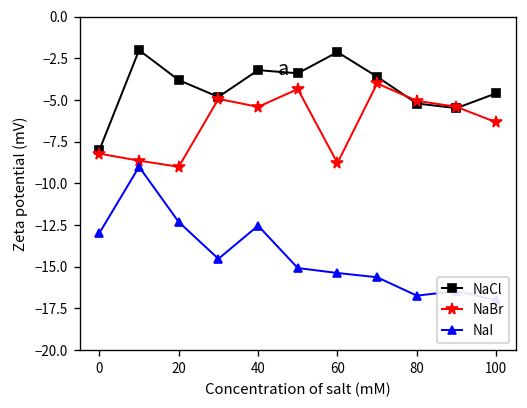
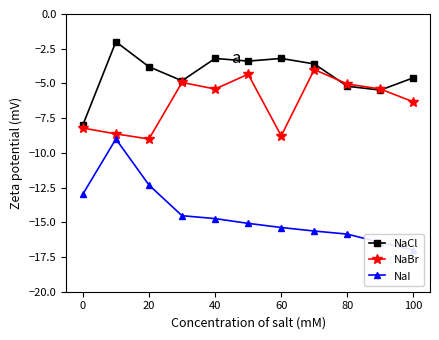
  {
    "NaCl": {
      "0": -8.0,
      "20": -3.8,
      "40": -3.2,
-     "60": -2.1,
+     "60": -3.2,
      "100": -4.6
    },
    "NaBr": {
      "0": -8.2,
      "20": -9.0,
      "40": -5.4,
      "60": -8.8,
      "100": -6.3
    },
    "NaI": {
      "0": -13.0,
      "20": -12.3,
-     "40": -12.5,
+     "40": -14.7,
      "60": -15.4,
-     "80": -16.7
+     "80": -15.9
    }
  }
